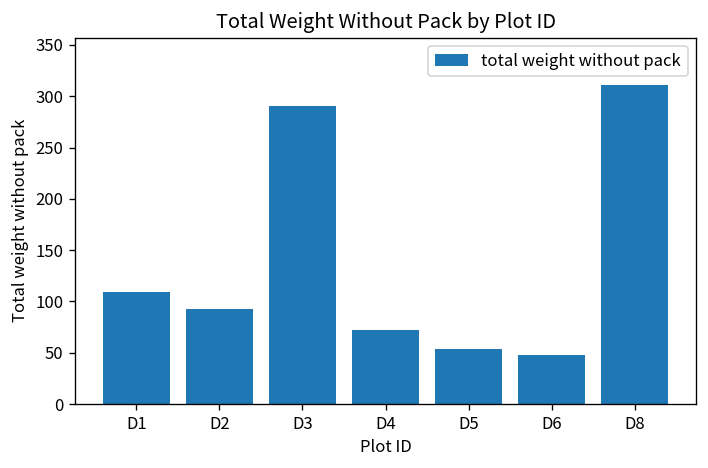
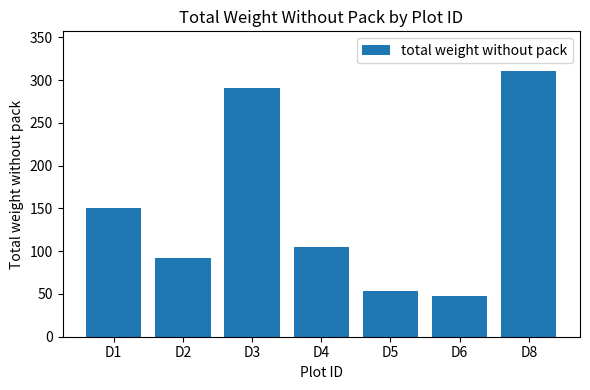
  {
-   "D1": 110,
+   "D1": 150,
    "D2": 90,
    "D3": 290,
-   "D4": 70,
+   "D4": 100,
    "D5": 50,
    "D6": 50,
    "D8": 310
  }
